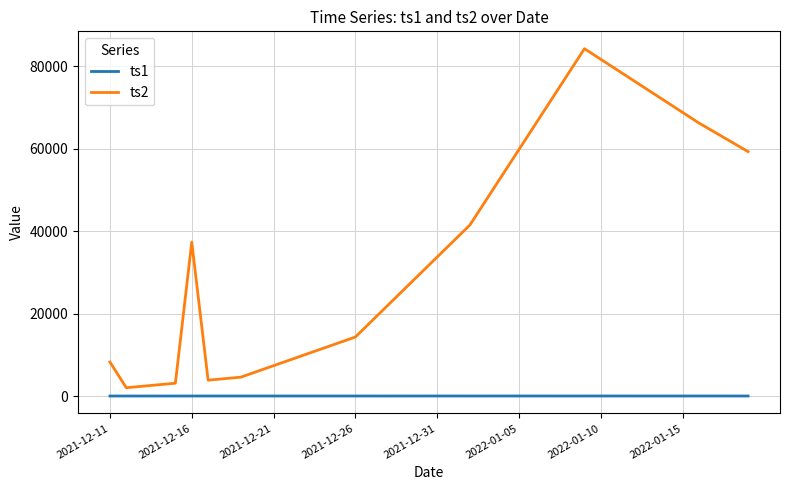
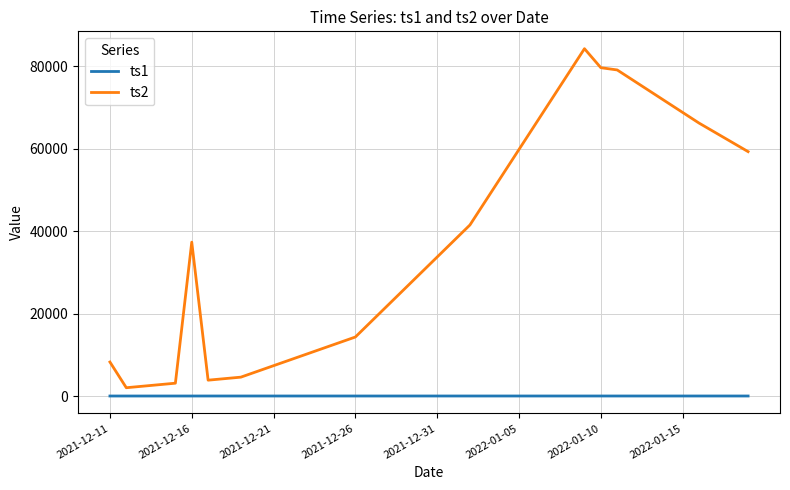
  {
    "ts1": {
      "2021-12-11": 0,
      "2021-12-16": 0,
      "2021-12-21": 0,
      "2021-12-26": 0,
      "2021-12-31": 0,
      "2022-01-05": 0,
      "2022-01-10": 0,
      "2022-01-15": 0
    },
    "ts2": {
      "2021-12-11": 8000,
      "2021-12-16": 37000,
      "2021-12-21": 7000,
      "2021-12-26": 14000,
      "2021-12-31": 34000,
      "2022-01-05": 60000,
-     "2022-01-10": 82000,
+     "2022-01-10": 80000,
      "2022-01-15": 69000
    }
  }
